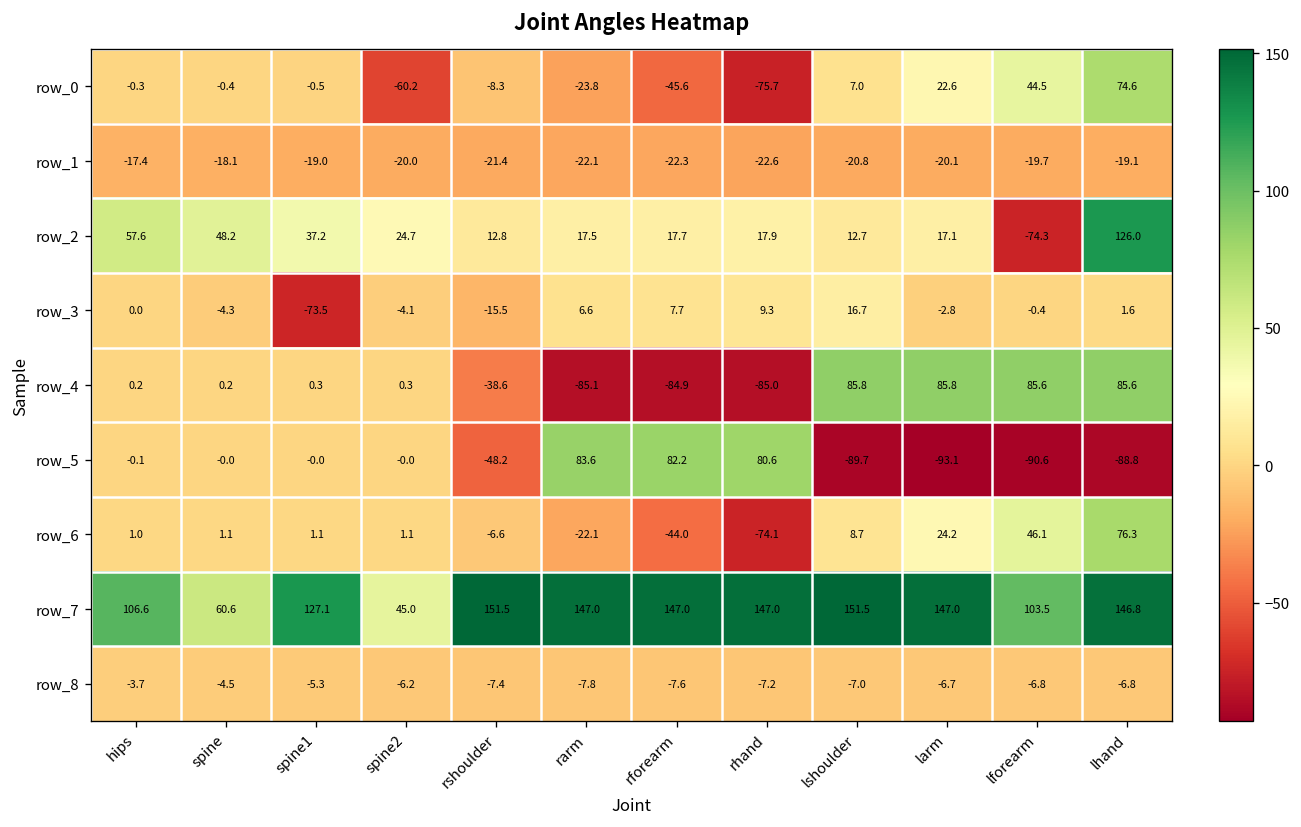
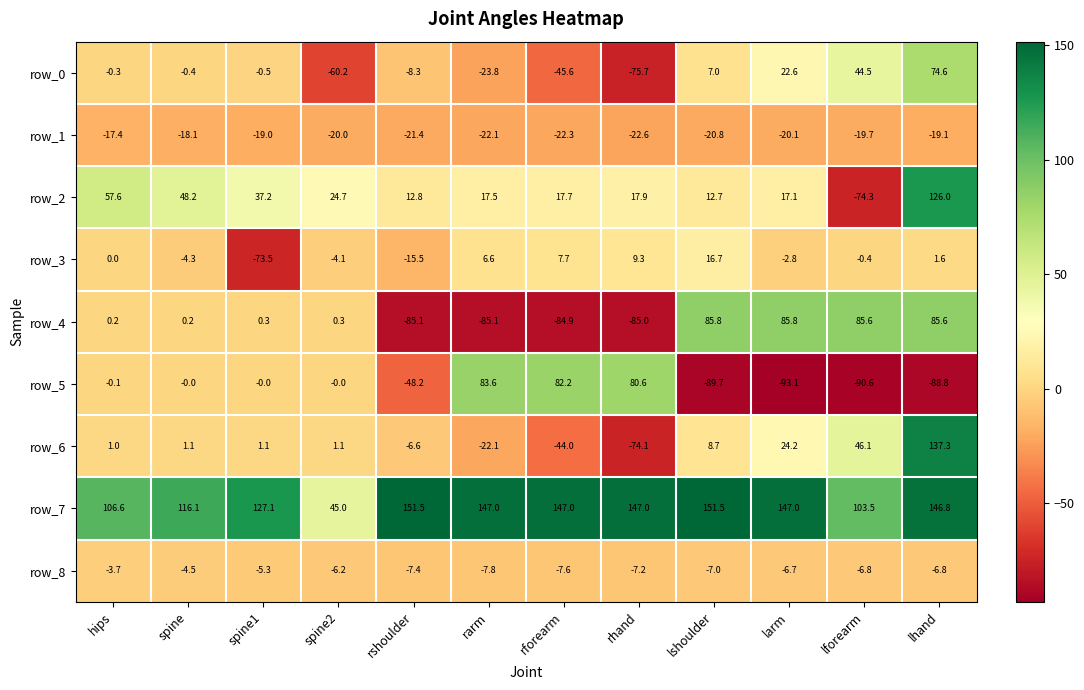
  {
    "row_0": {
      "hips": -0.3,
      "spine": -0.4,
      "spine1": -0.5,
      "spine2": -60.2,
      "rshoulder": -8.3,
      "rarm": -23.8,
      "rforearm": -45.6,
      "rhand": -75.7,
      "lshoulder": 7.0,
      "larm": 22.6,
      "lforearm": 44.5,
      "lhand": 74.6
    },
    "row_1": {
      "hips": -17.4,
      "spine": -18.1,
      "spine1": -19.0,
      "spine2": -20.0,
      "rshoulder": -21.4,
      "rarm": -22.1,
      "rforearm": -22.3,
      "rhand": -22.6,
      "lshoulder": -20.8,
      "larm": -20.1,
      "lforearm": -19.7,
      "lhand": -19.1
    },
    "row_2": {
      "hips": 57.6,
      "spine": 48.2,
      "spine1": 37.2,
      "spine2": 24.7,
      "rshoulder": 12.8,
      "rarm": 17.5,
      "rforearm": 17.7,
      "rhand": 17.9,
      "lshoulder": 12.7,
      "larm": 17.1,
      "lforearm": -74.3,
      "lhand": 126.0
    },
    "row_3": {
      "hips": 0.0,
      "spine": -4.3,
      "spine1": -73.5,
      "spine2": -4.1,
      "rshoulder": -15.5,
      "rarm": 6.6,
      "rforearm": 7.7,
      "rhand": 9.3,
      "lshoulder": 16.7,
      "larm": -2.8,
      "lforearm": -0.4,
      "lhand": 1.6
    },
    "row_4": {
      "hips": 0.2,
      "spine": 0.2,
      "spine1": 0.3,
      "spine2": 0.3,
-     "rshoulder": -38.6,
+     "rshoulder": -85.1,
      "rarm": -85.1,
      "rforearm": -84.9,
      "rhand": -85.0,
      "lshoulder": 85.8,
      "larm": 85.8,
      "lforearm": 85.6,
      "lhand": 85.6
    },
    "row_5": {
      "hips": -0.1,
      "spine": -0.0,
      "spine1": -0.0,
      "spine2": -0.0,
      "rshoulder": -48.2,
      "rarm": 83.6,
      "rforearm": 82.2,
      "rhand": 80.6,
      "lshoulder": -89.7,
      "larm": -93.1,
      "lforearm": -90.6,
      "lhand": -88.8
    },
    "row_6": {
      "hips": 1.0,
      "spine": 1.1,
      "spine1": 1.1,
      "spine2": 1.1,
      "rshoulder": -6.6,
      "rarm": -22.1,
      "rforearm": -44.0,
      "rhand": -74.1,
      "lshoulder": 8.7,
      "larm": 24.2,
      "lforearm": 46.1,
-     "lhand": 76.3
+     "lhand": 137.3
    },
    "row_7": {
      "hips": 106.6,
-     "spine": 60.6,
+     "spine": 116.1,
      "spine1": 127.1,
      "spine2": 45.0,
      "rshoulder": 151.5,
      "rarm": 147.0,
      "rforearm": 147.0,
      "rhand": 147.0,
      "lshoulder": 151.5,
      "larm": 147.0,
      "lforearm": 103.5,
      "lhand": 146.8
    },
    "row_8": {
      "hips": -3.7,
      "spine": -4.5,
      "spine1": -5.3,
      "spine2": -6.2,
      "rshoulder": -7.4,
      "rarm": -7.8,
      "rforearm": -7.6,
      "rhand": -7.2,
      "lshoulder": -7.0,
      "larm": -6.7,
      "lforearm": -6.8,
      "lhand": -6.8
    }
  }
